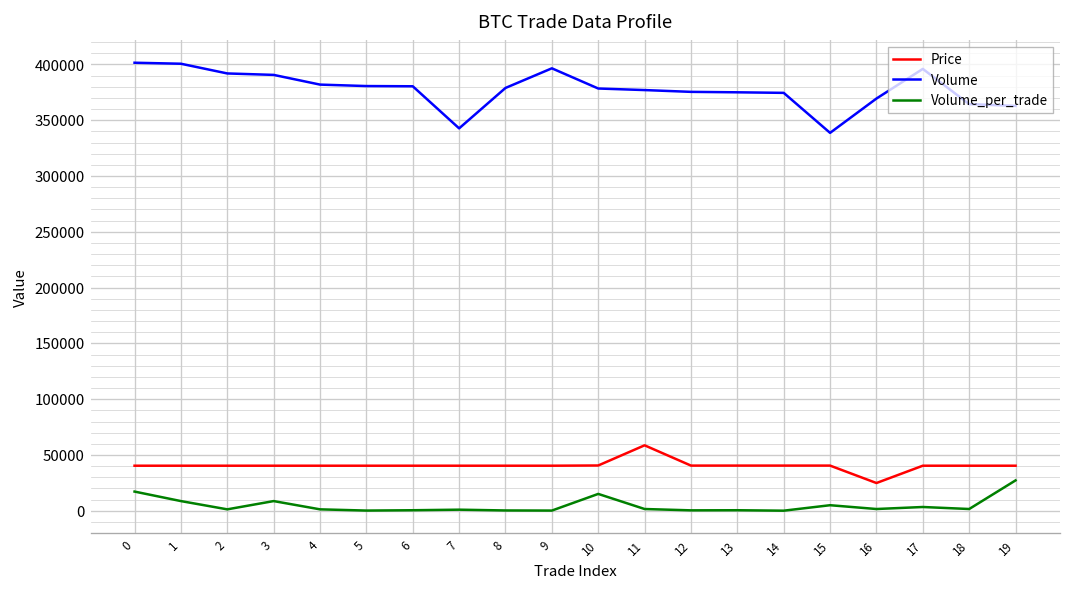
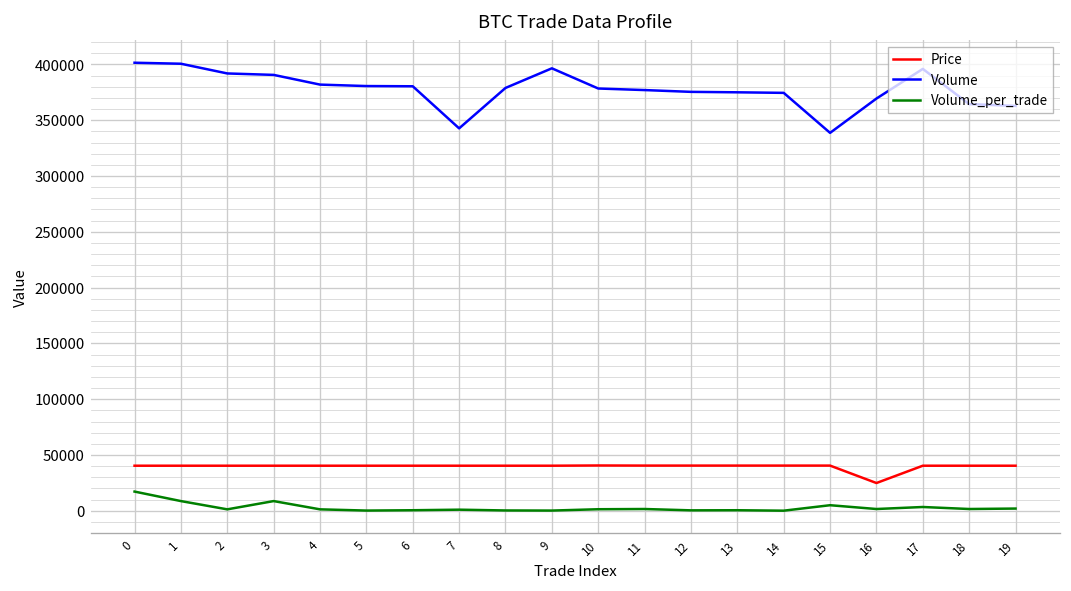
  {
    "Price": {
      "0": 40000,
      "1": 40000,
      "2": 40000,
      "3": 40000,
      "4": 40000,
      "5": 40000,
      "6": 40000,
      "7": 40000,
      "8": 40000,
      "9": 40000,
      "10": 40000,
-     "11": 60000,
+     "11": 40000,
      "12": 40000,
      "13": 40000,
      "14": 40000,
      "15": 40000,
      "16": 20000,
      "17": 40000,
      "18": 40000,
      "19": 40000
    },
    "Volume": {
      "0": 400000,
      "1": 400000,
      "2": 390000,
      "3": 390000,
      "4": 380000,
      "5": 380000,
      "6": 380000,
      "7": 340000,
      "8": 380000,
      "9": 400000,
      "10": 380000,
      "11": 380000,
      "12": 380000,
      "13": 380000,
      "14": 370000,
      "15": 340000,
      "16": 370000
    },
    "Volume_per_trade": {
      "0": 20000,
      "1": 10000,
      "2": 0,
      "3": 10000,
      "4": 0,
      "5": 0,
      "6": 0,
      "7": 0,
      "8": 0,
      "9": 0,
-     "10": 20000,
+     "10": 0,
      "11": 0,
      "12": 0,
      "13": 0,
      "14": 0,
      "15": 10000,
      "16": 0,
      "17": 0,
      "18": 0,
-     "19": 30000
+     "19": 0
    }
  }
